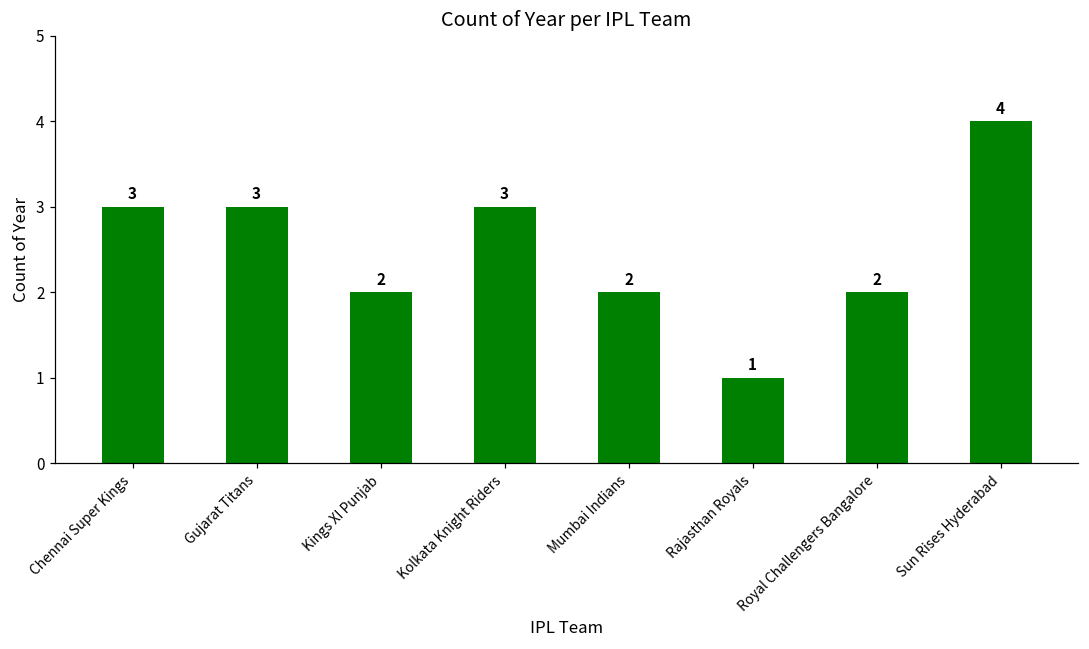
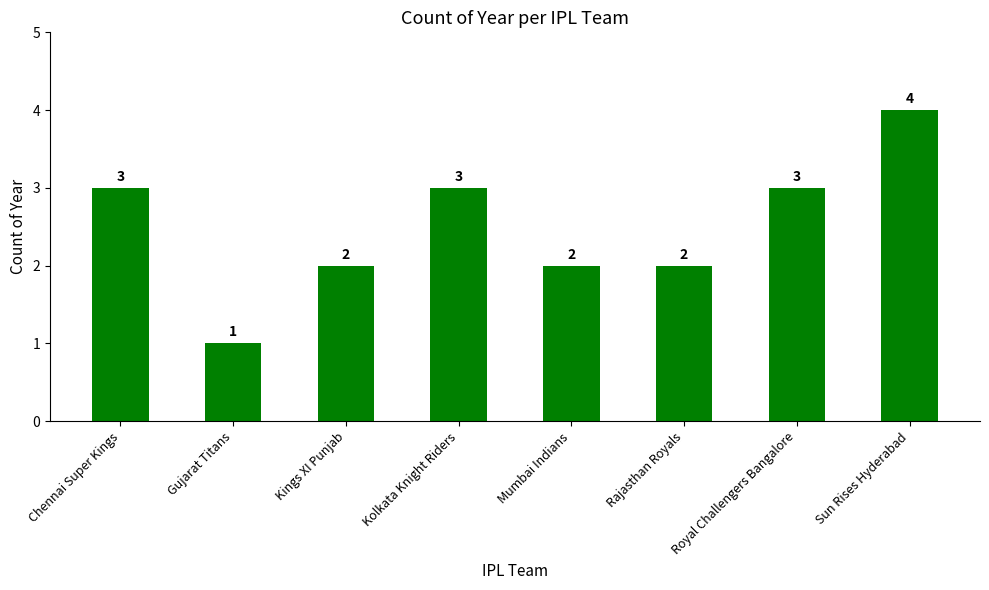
  {
    "Chennai Super Kings": 3,
-   "Gujarat Titans": 3,
+   "Gujarat Titans": 1,
    "Kings XI Punjab": 2,
    "Kolkata Knight Riders": 3,
    "Mumbai Indians": 2,
-   "Rajasthan Royals": 1,
-   "Royal Challengers Bangalore": 2,
+   "Rajasthan Royals": 2,
+   "Royal Challengers Bangalore": 3,
    "Sun Rises Hyderabad": 4
  }
